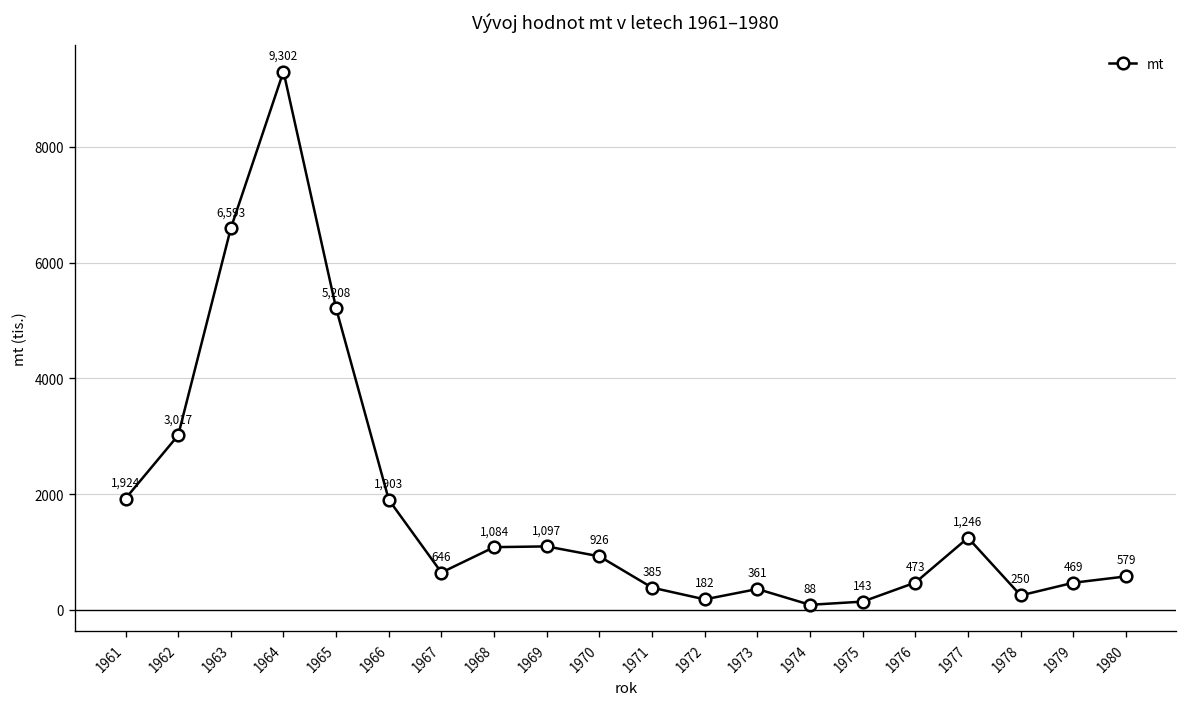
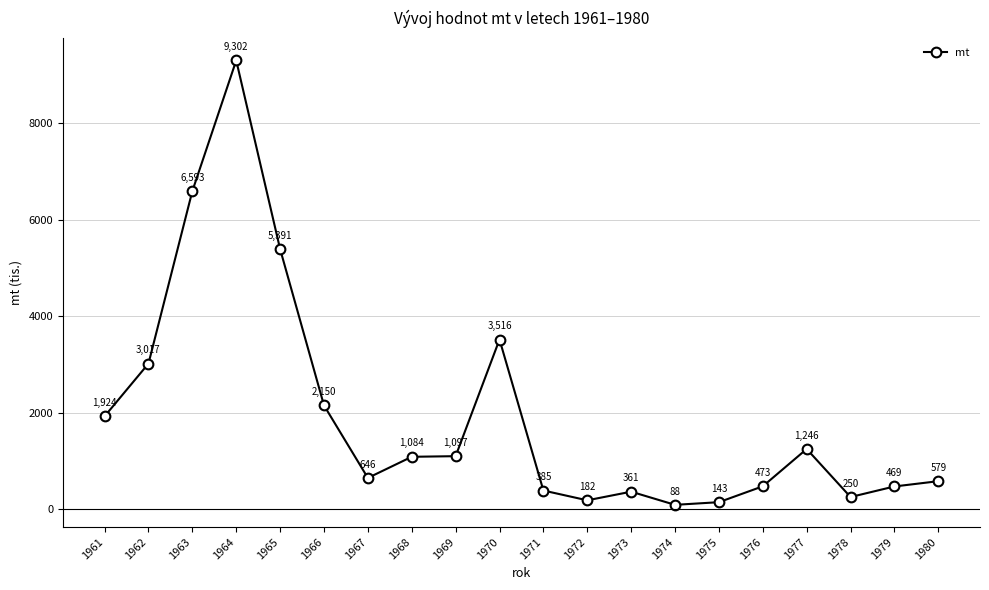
  {
    "1961": "1,924",
    "1962": "3,017",
    "1963": "6,593",
    "1964": "9,302",
-   "1965": "5,208",
-   "1966": "1,903",
+   "1965": "5,391",
+   "1966": "2,150",
    "1967": "646",
    "1968": "1,084",
    "1969": "1,097",
-   "1970": "926",
+   "1970": "3,516",
    "1971": "385",
    "1972": "182",
    "1973": "361",
    "1974": "88",
    "1975": "143",
    "1976": "473",
    "1977": "1,246",
    "1978": "250",
    "1979": "469",
    "1980": "579"
  }
